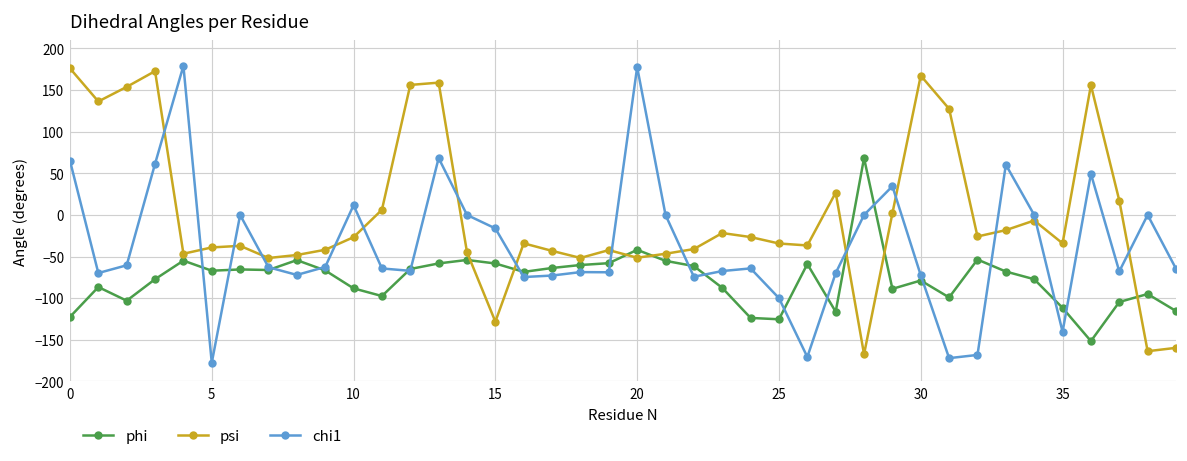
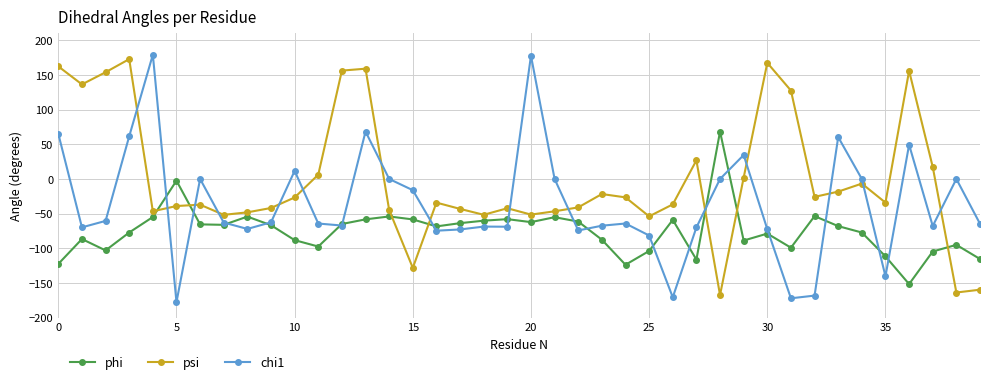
  {
    "phi": {
      "0": -120,
-     "5": -70,
+     "5": 0,
      "10": -90,
      "15": -60,
-     "20": -40,
-     "25": -130,
+     "20": -60,
+     "25": -100,
      "30": -80,
      "35": -110
    },
    "psi": {
-     "0": 180,
+     "0": 160,
      "5": -40,
      "10": -30,
      "15": -130,
      "20": -50,
-     "25": -30,
+     "25": -50,
      "30": 170,
      "35": -30
    },
    "chi1": {
      "0": 70,
      "5": -180,
      "10": 10,
      "15": -20,
      "20": 180,
-     "25": -100,
+     "25": -80,
      "30": -70,
      "35": -140
    }
  }
